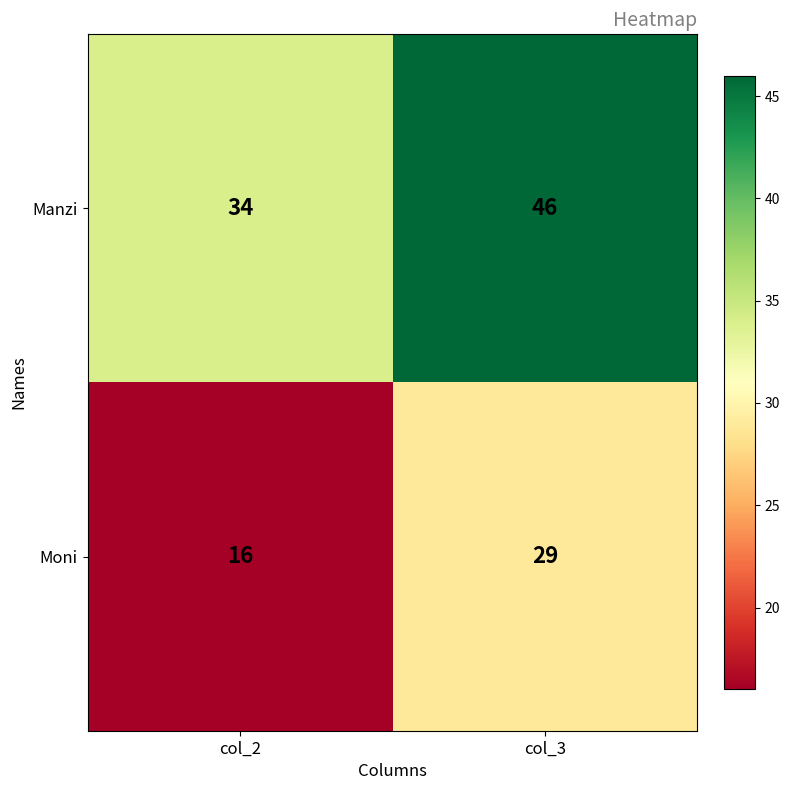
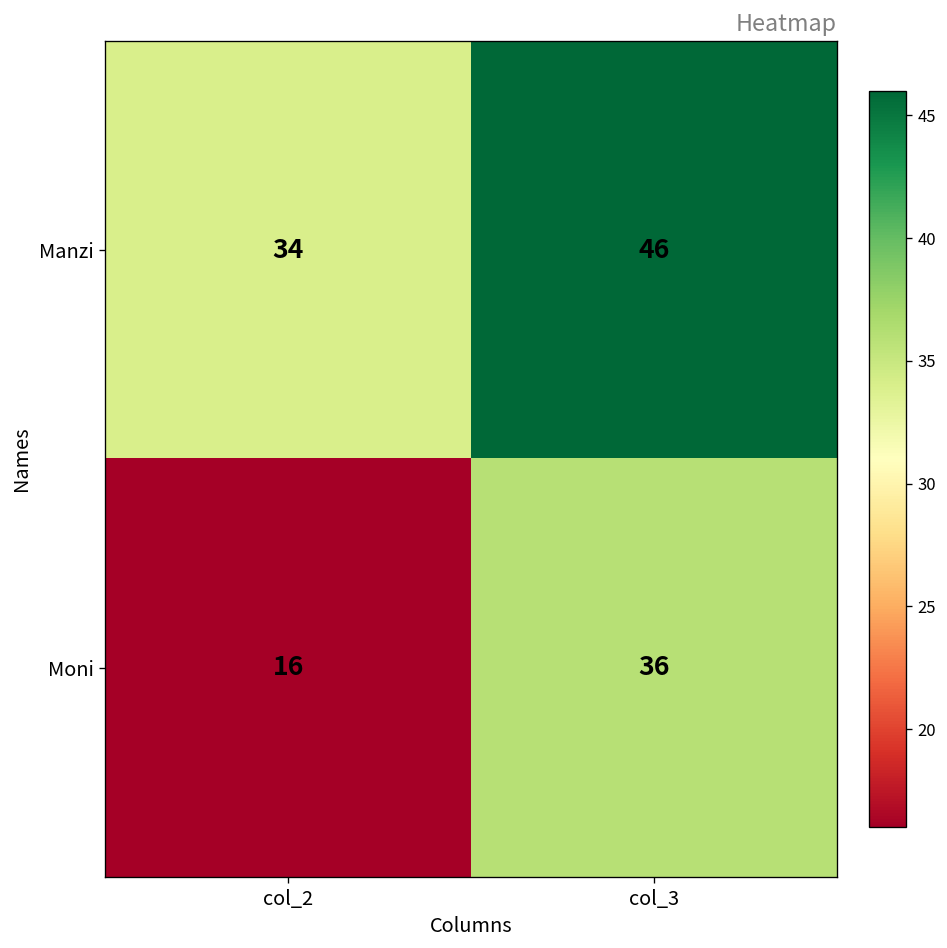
  {
    "Manzi": {
      "col_2": 34,
      "col_3": 46
    },
    "Moni": {
      "col_2": 16,
-     "col_3": 29
+     "col_3": 36
    }
  }
